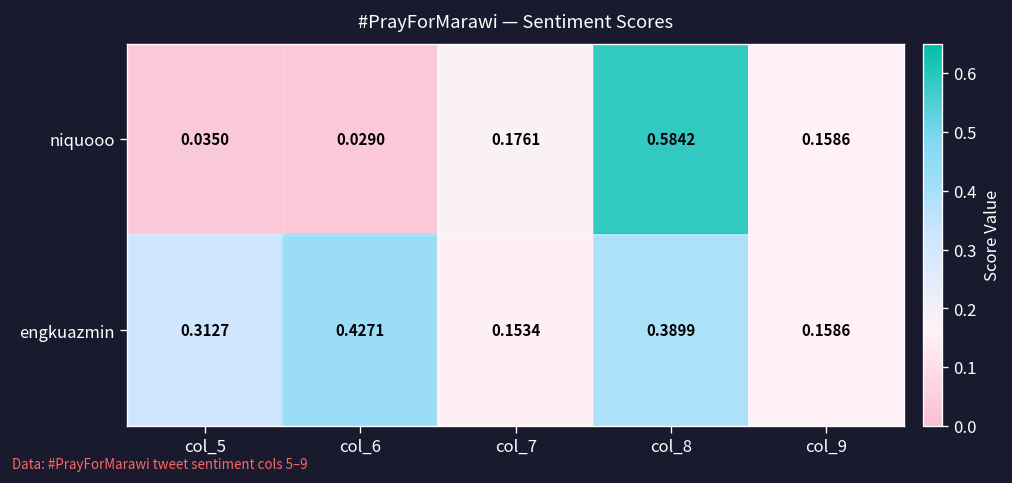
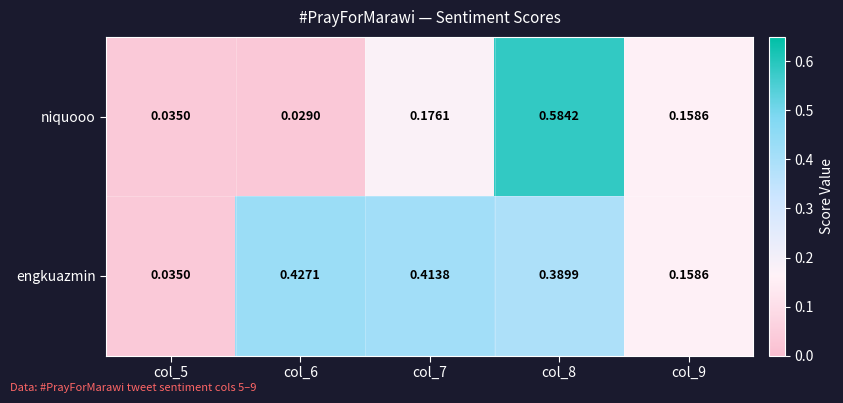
  {
    "niquooo": {
      "col_5": 0.0350,
      "col_6": 0.0290,
      "col_7": 0.1761,
      "col_8": 0.5842,
      "col_9": 0.1586
    },
    "engkuazmin": {
-     "col_5": 0.3127,
+     "col_5": 0.0350,
      "col_6": 0.4271,
-     "col_7": 0.1534,
+     "col_7": 0.4138,
      "col_8": 0.3899,
      "col_9": 0.1586
    }
  }
